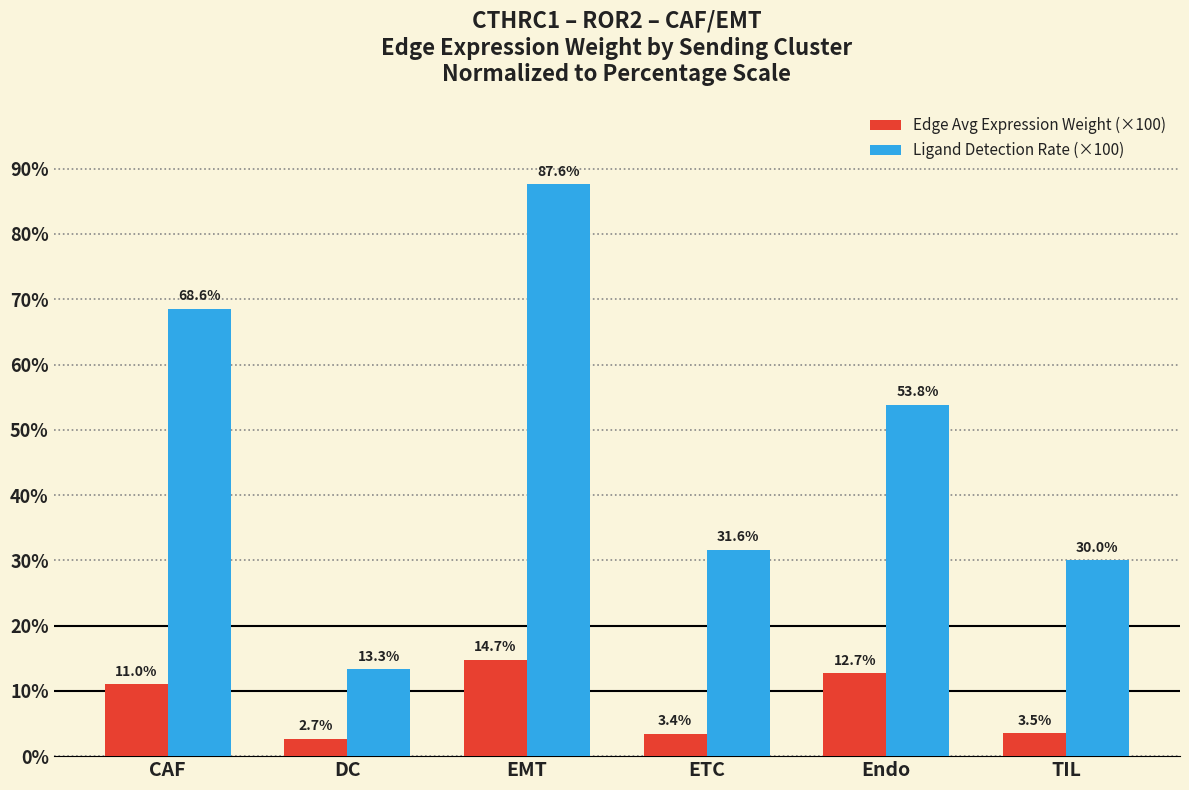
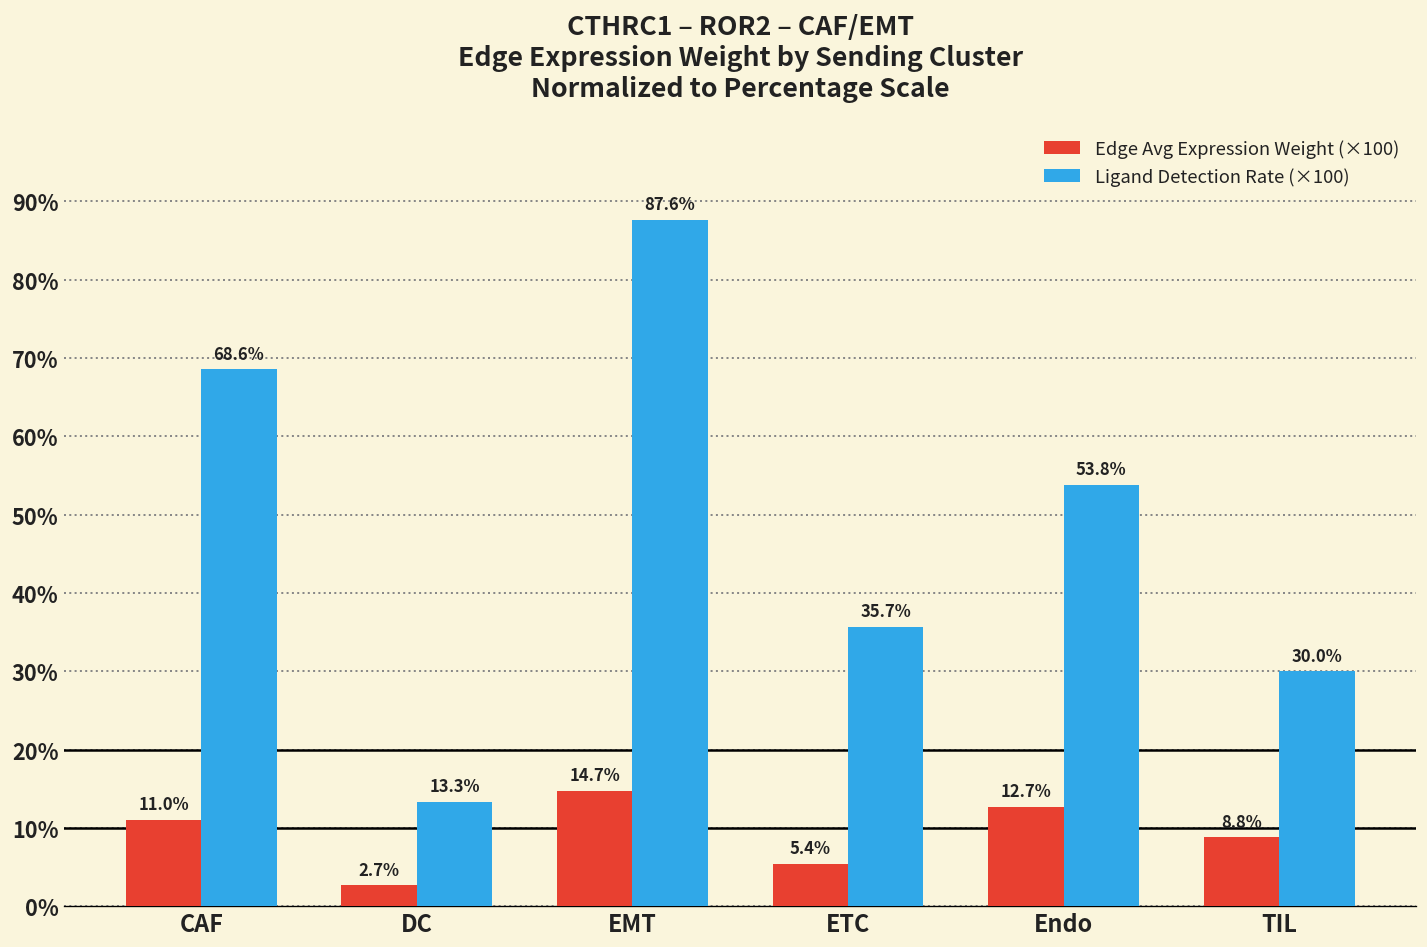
  {
    "Edge Avg Expression Weight (×100)": {
      "CAF": "11.0%",
      "DC": "2.7%",
      "EMT": "14.7%",
-     "ETC": "3.4%",
+     "ETC": "5.4%",
      "Endo": "12.7%",
-     "TIL": "3.5%"
+     "TIL": "8.8%"
    },
    "Ligand Detection Rate (×100)": {
      "CAF": "68.6%",
      "DC": "13.3%",
      "EMT": "87.6%",
-     "ETC": "31.6%",
+     "ETC": "35.7%",
      "Endo": "53.8%",
      "TIL": "30.0%"
    }
  }
